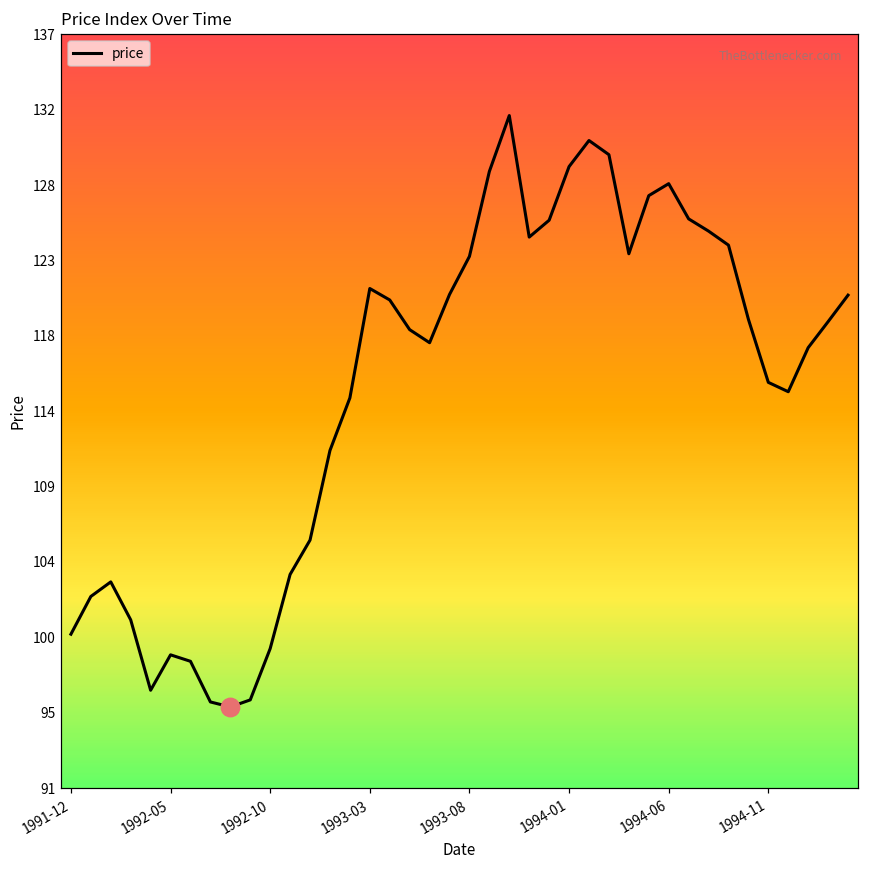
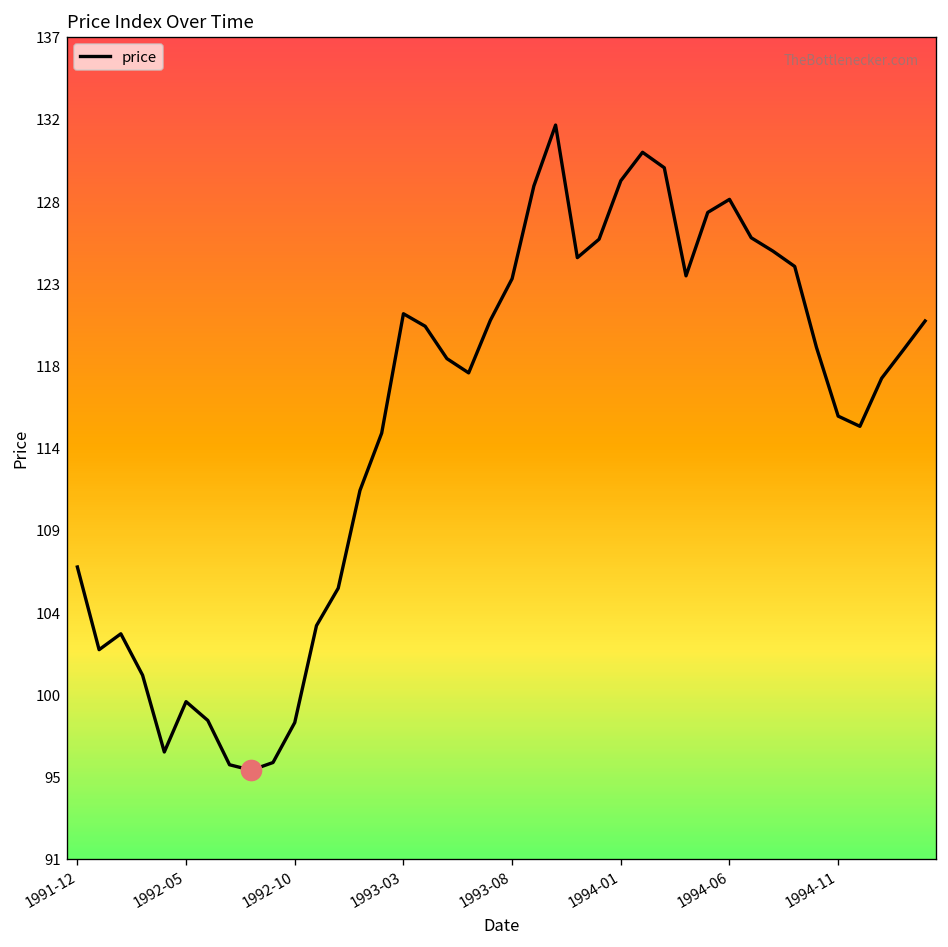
  {
    "price": {
-     "1991-12": 100,
-     "1992-05": 98.7,
-     "1992-10": 99.1,
+     "1991-12": 107,
+     "1992-05": 99.4,
+     "1992-10": 98.2,
      "1993-03": 121.3,
      "1993-08": 123.3,
      "1994-01": 128.8,
      "1994-06": 127.8,
      "1994-11": 115.5
    }
  }
